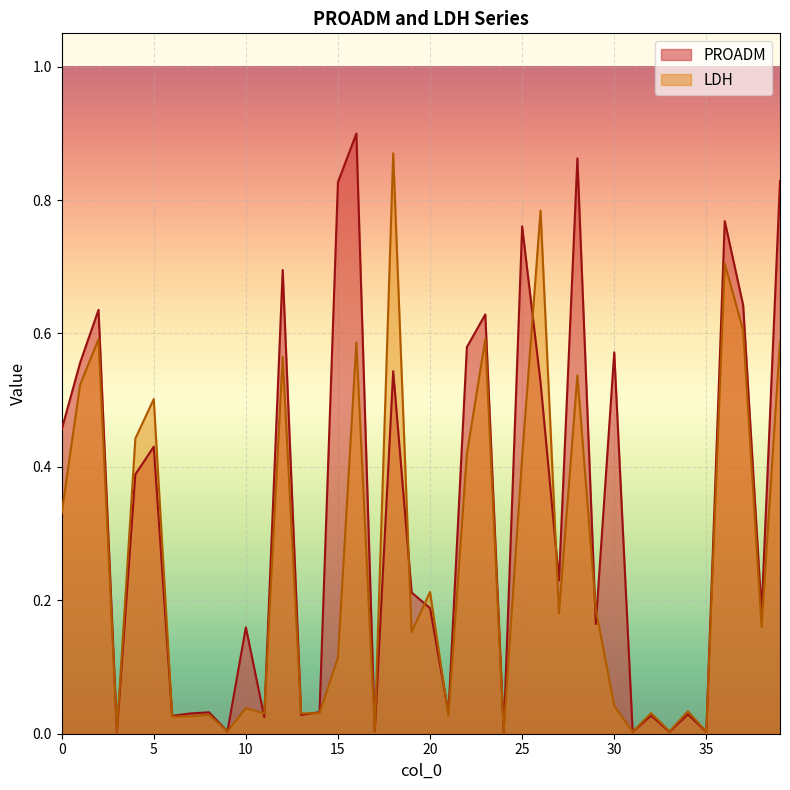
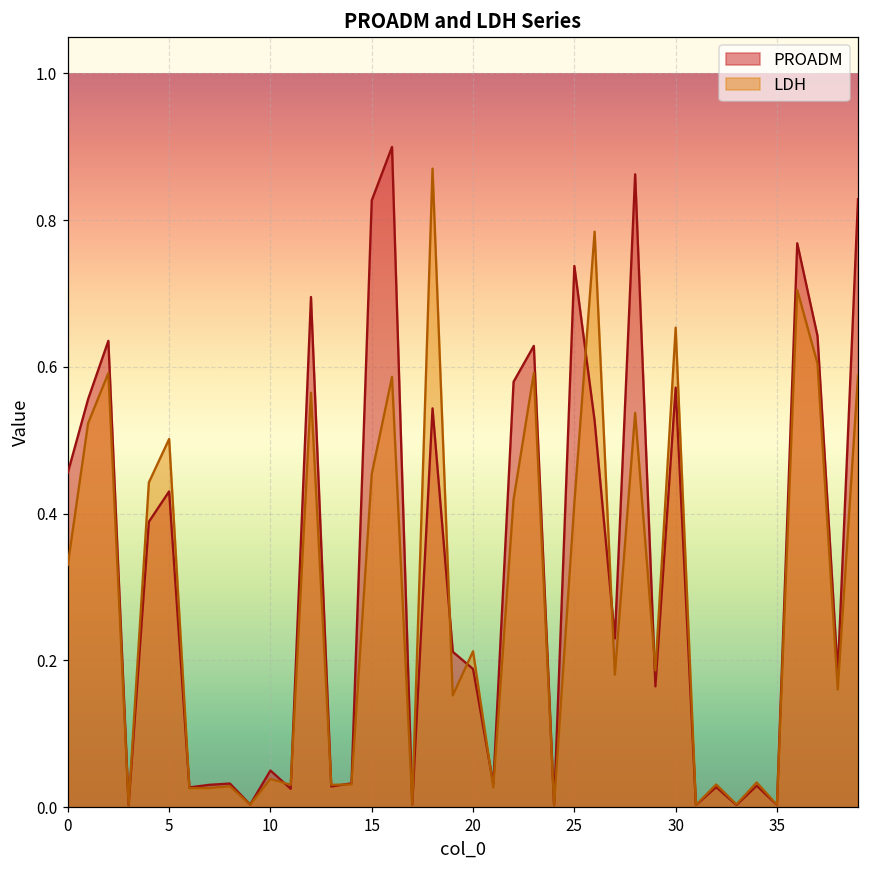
  {
    "PROADM": {
      "0": 0.46,
      "5": 0.43,
-     "10": 0.16,
+     "10": 0.05,
      "15": 0.83,
      "20": 0.19,
-     "25": 0.76,
+     "25": 0.74,
      "30": 0.57
    },
    "LDH": {
      "0": 0.33,
      "5": 0.50,
      "10": 0.04,
-     "15": 0.11,
+     "15": 0.45,
      "20": 0.21,
      "25": 0.41,
-     "30": 0.04
+     "30": 0.65
    }
  }
